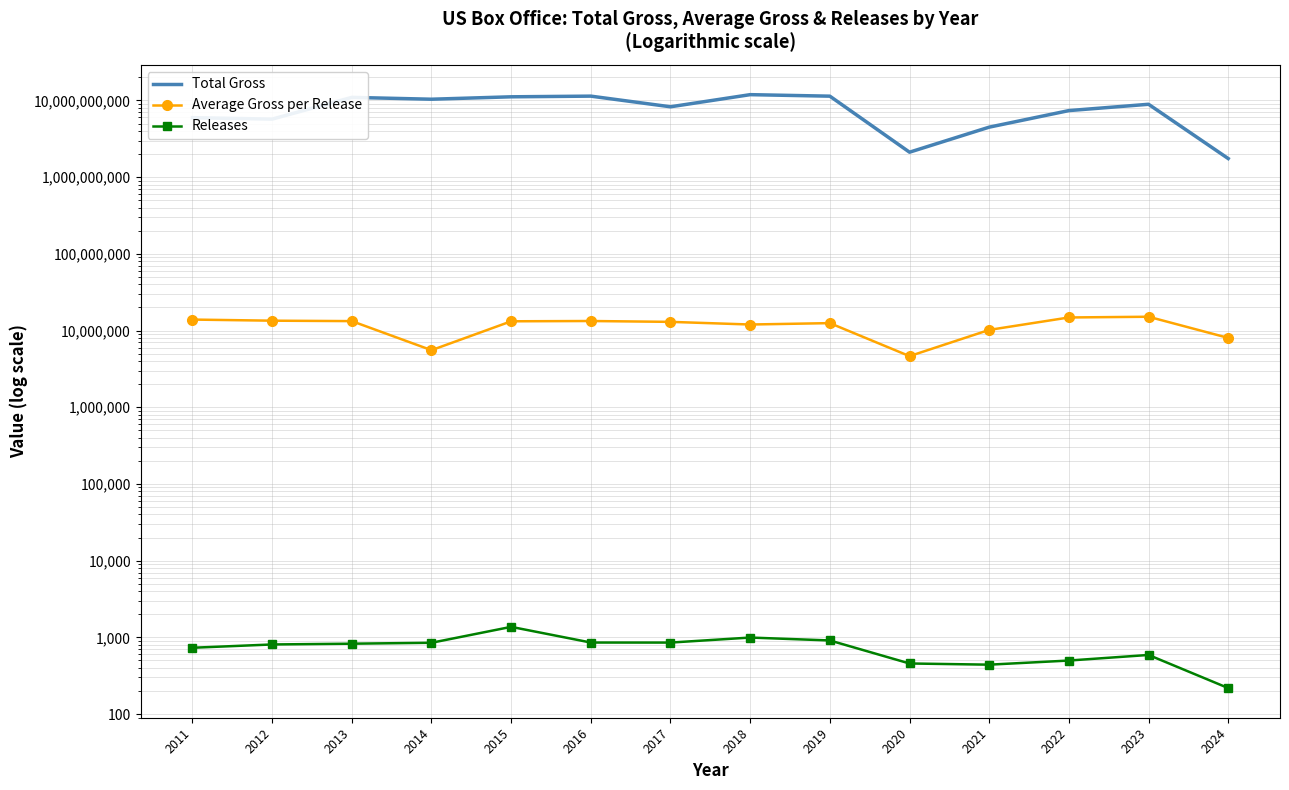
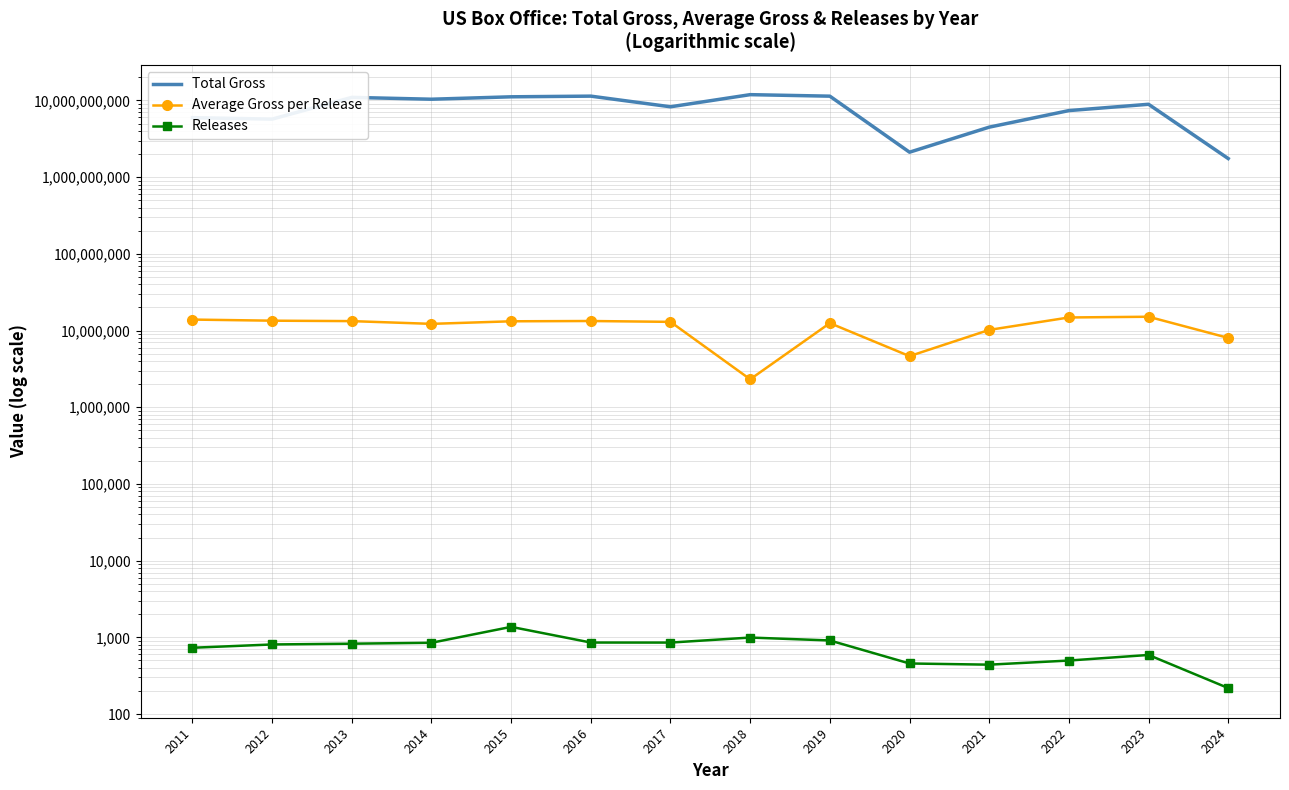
  {
    "Total Gross": {
      "2014": "10,000,000,000",
      "2015": "11,000,000,000",
      "2016": "11,000,000,000",
      "2017": "8,000,000,000",
      "2018": "12,000,000,000",
      "2019": "11,000,000,000",
      "2020": "2,100,000,000",
      "2021": "4,000,000,000",
      "2022": "7,000,000,000",
      "2023": "9,000,000,000",
      "2024": "1,700,000,000"
    },
    "Average Gross per Release": {
      "2011": "14,000,000",
      "2012": "13,000,000",
      "2013": "13,000,000",
-     "2014": "6,000,000",
+     "2014": "12,000,000",
      "2015": "13,000,000",
      "2016": "13,000,000",
      "2017": "13,000,000",
-     "2018": "12,000,000",
+     "2018": "2,300,000",
      "2019": "12,000,000",
      "2020": "5,000,000",
      "2021": "10,000,000",
      "2022": "15,000,000",
      "2023": "15,000,000",
      "2024": "8,000,000"
    },
    "Releases": {
      "2011": "700",
      "2012": "800",
      "2013": "800",
      "2014": "800",
      "2015": "1,400",
      "2016": "900",
      "2017": "900",
      "2018": "1,000",
      "2019": "900",
      "2020": "500",
      "2021": "400",
      "2022": "500",
      "2023": "600",
      "2024": "220"
    }
  }
